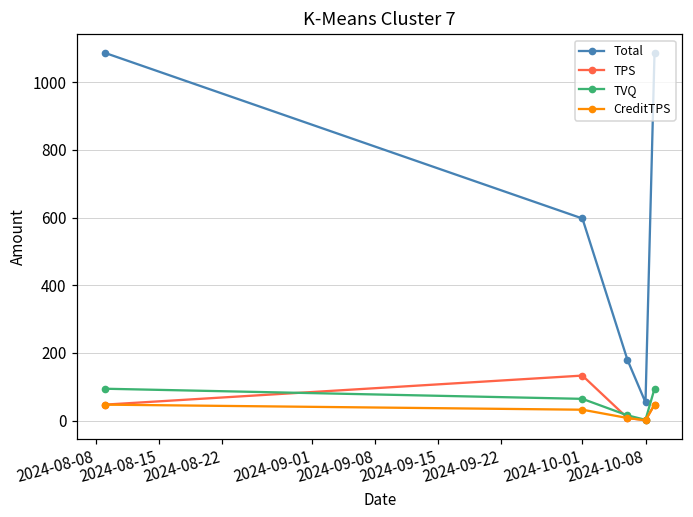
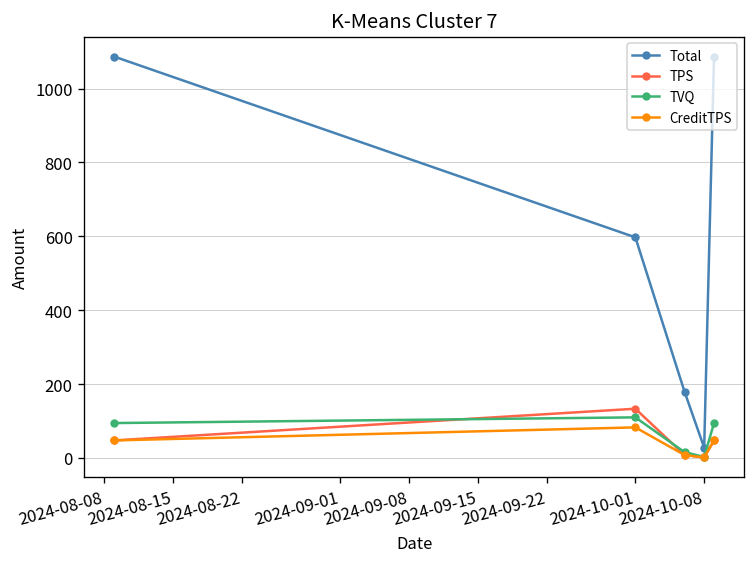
  {
    "Total": {
      "2024-10-01": 600,
-     "2024-10-08": 50
+     "2024-10-08": 30
    },
    "TPS": {
      "2024-10-01": 130
    },
    "TVQ": {
-     "2024-10-01": 60
+     "2024-10-01": 110
    },
    "CreditTPS": {
-     "2024-10-01": 30
+     "2024-10-01": 80
    }
  }
